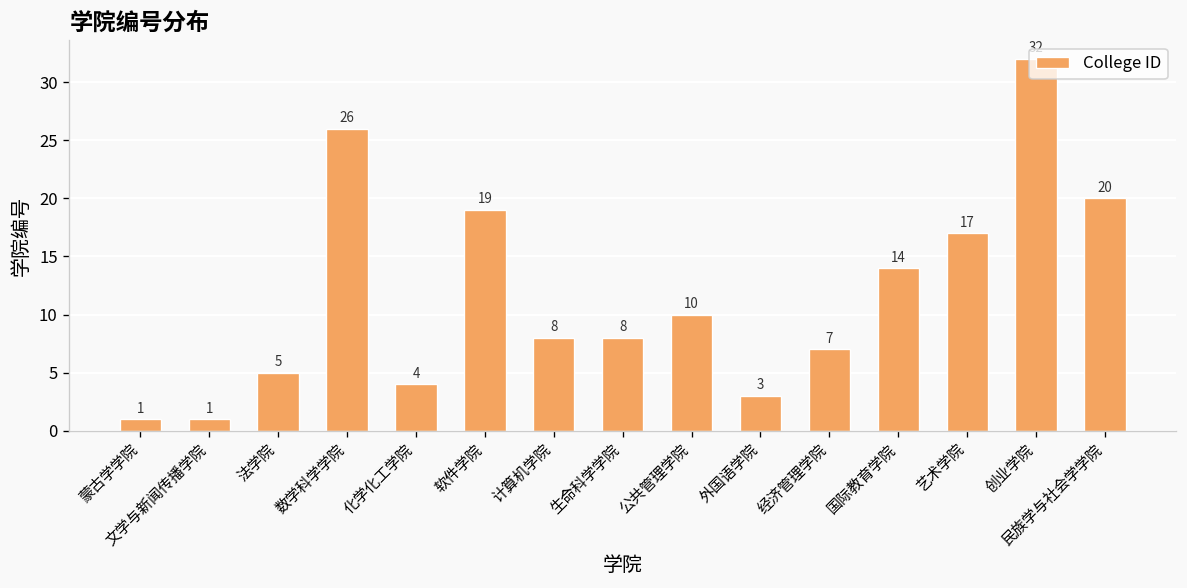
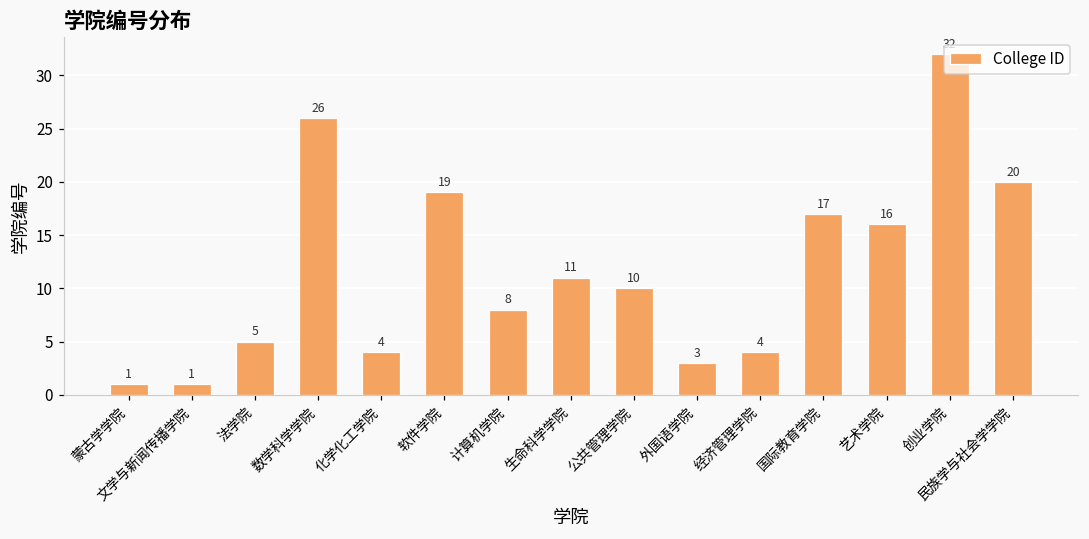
  {
    "蒙古学学院": 1,
    "文学与新闻传播学院": 1,
    "法学院": 5,
    "数学科学学院": 26,
    "化学化工学院": 4,
    "软件学院": 19,
    "计算机学院": 8,
-   "生命科学学院": 8,
+   "生命科学学院": 11,
    "公共管理学院": 10,
    "外国语学院": 3,
-   "经济管理学院": 7,
-   "国际教育学院": 14,
-   "艺术学院": 17,
+   "经济管理学院": 4,
+   "国际教育学院": 17,
+   "艺术学院": 16,
    "民族学与社会学学院": 20
  }
